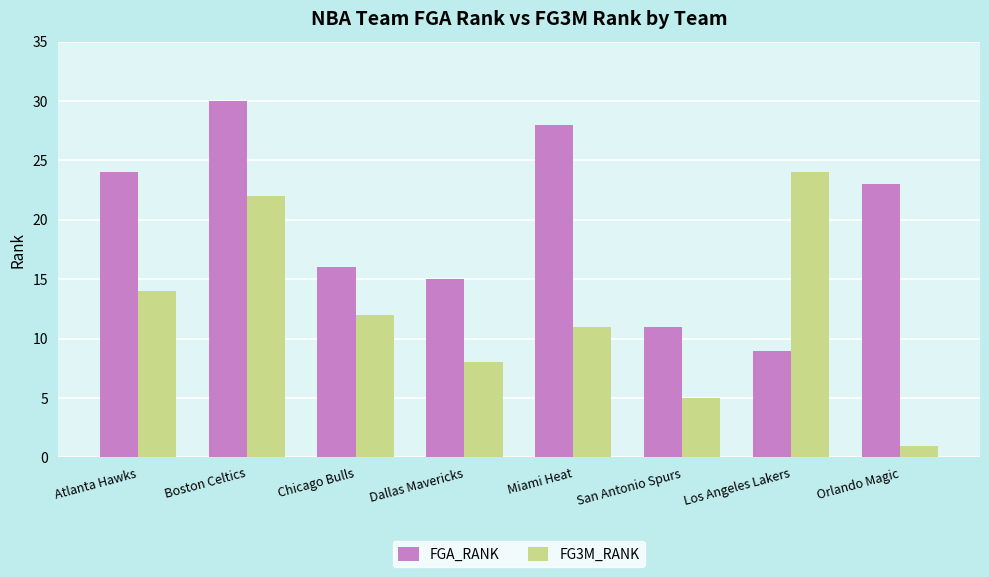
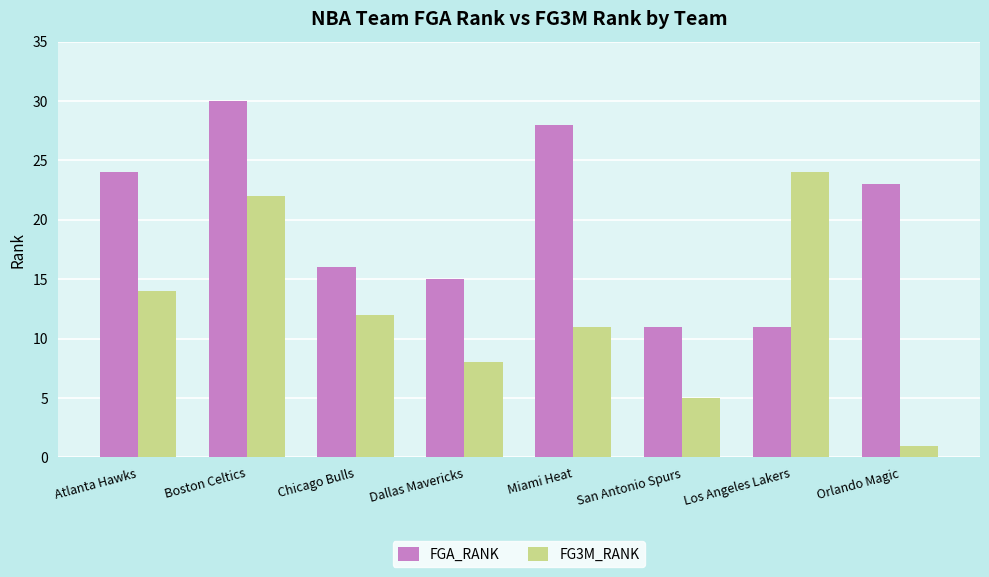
  {
    "FGA_RANK": {
      "Atlanta Hawks": 24,
      "Boston Celtics": 30,
      "Chicago Bulls": 16,
      "Dallas Mavericks": 15,
      "Miami Heat": 28,
      "San Antonio Spurs": 11,
-     "Los Angeles Lakers": 9,
+     "Los Angeles Lakers": 11,
      "Orlando Magic": 23
    },
    "FG3M_RANK": {
      "Atlanta Hawks": 14,
      "Boston Celtics": 22,
      "Chicago Bulls": 12,
      "Dallas Mavericks": 8,
      "Miami Heat": 11,
      "San Antonio Spurs": 5,
      "Los Angeles Lakers": 24,
      "Orlando Magic": 1
    }
  }
